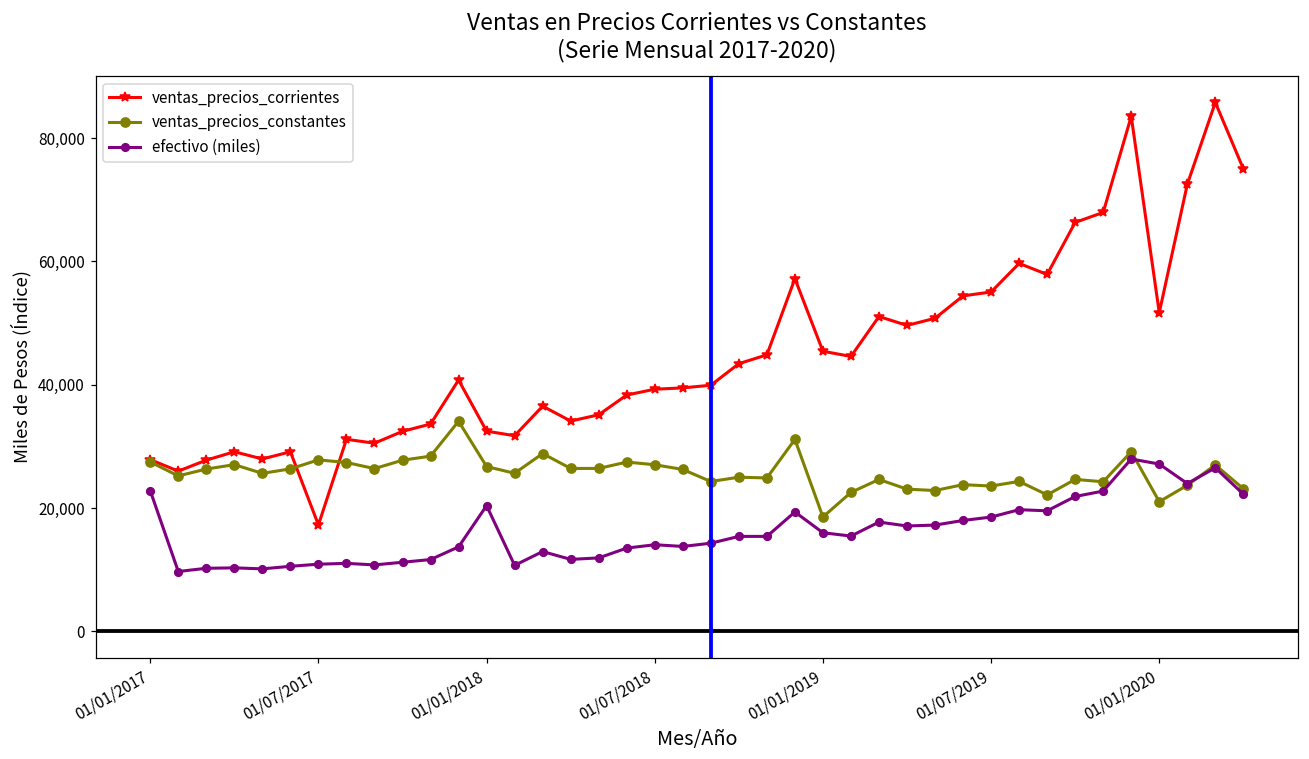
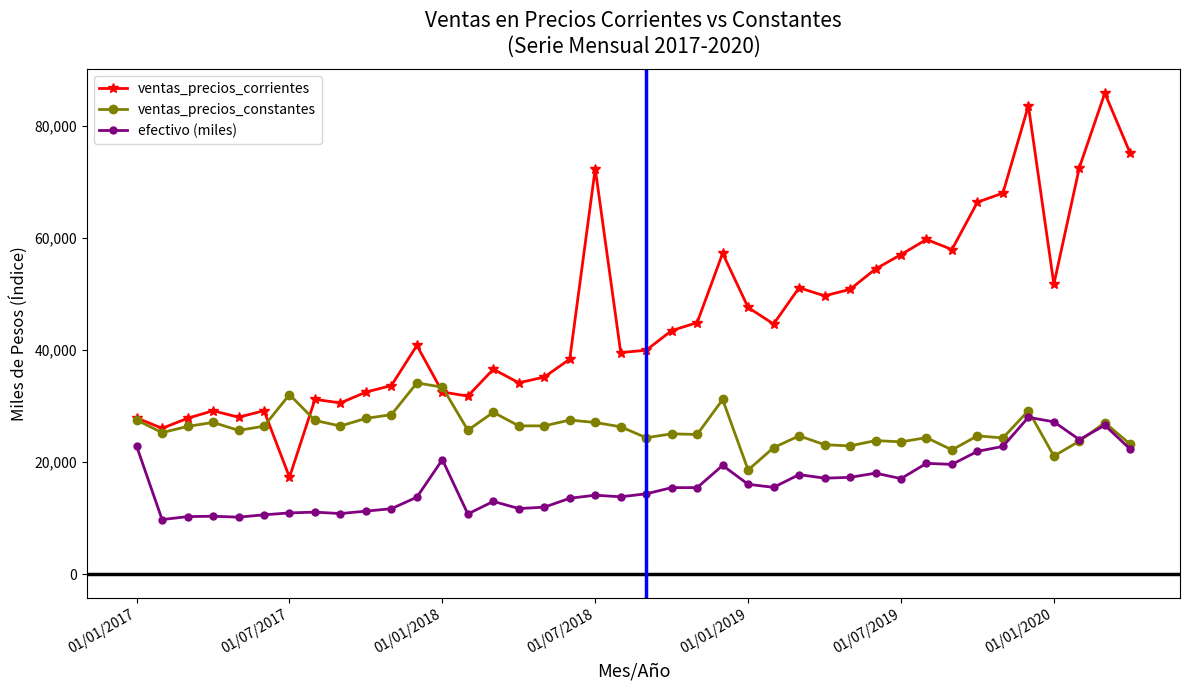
  {
    "ventas_precios_corrientes": {
      "01/07/2017": "17,000",
      "01/01/2018": "32,000",
-     "01/07/2018": "39,000",
-     "01/01/2019": "45,000",
-     "01/07/2019": "55,000",
+     "01/07/2018": "72,000",
+     "01/01/2019": "48,000",
+     "01/07/2019": "57,000",
      "01/01/2020": "52,000"
    },
    "ventas_precios_constantes": {
-     "01/07/2017": "28,000",
-     "01/01/2018": "27,000",
+     "01/07/2017": "32,000",
+     "01/01/2018": "33,000",
      "01/07/2018": "27,000",
      "01/01/2019": "19,000",
      "01/07/2019": "24,000",
      "01/01/2020": "21,000"
    },
    "efectivo (miles)": {
      "01/01/2017": "23,000",
      "01/07/2017": "11,000",
      "01/01/2018": "20,000",
      "01/07/2018": "14,000",
      "01/01/2019": "16,000",
-     "01/07/2019": "19,000",
+     "01/07/2019": "17,000",
      "01/01/2020": "27,000"
    }
  }
